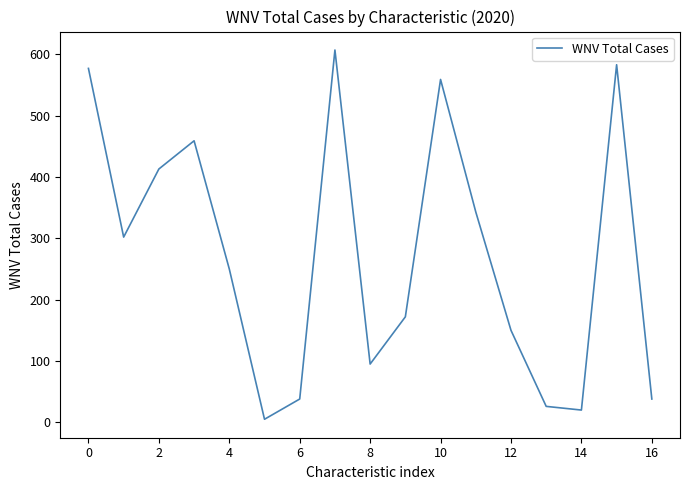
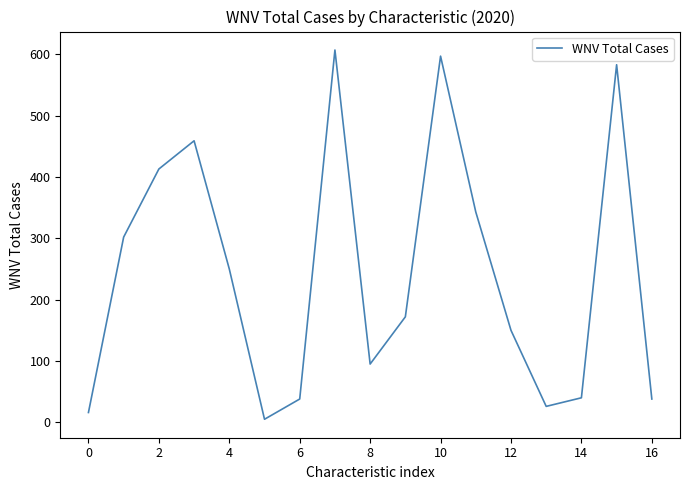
  {
-   "0": 580,
+   "0": 20,
    "2": 410,
    "4": 250,
    "6": 40,
    "8": 100,
-   "10": 560,
+   "10": 600,
    "12": 150,
-   "14": 20,
+   "14": 40,
    "16": 40
  }
